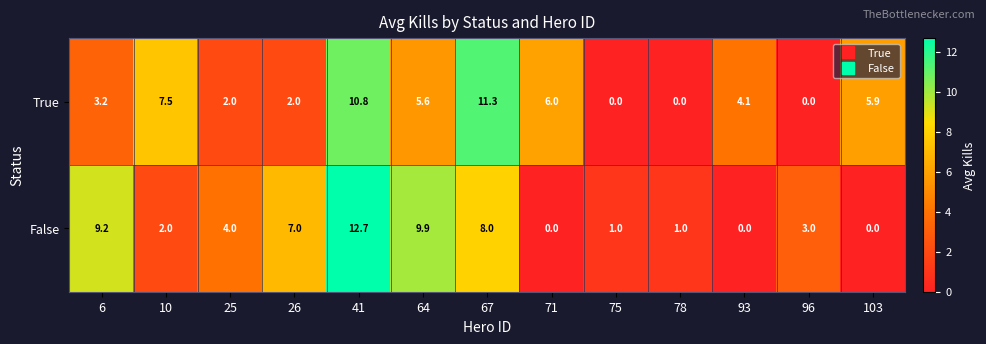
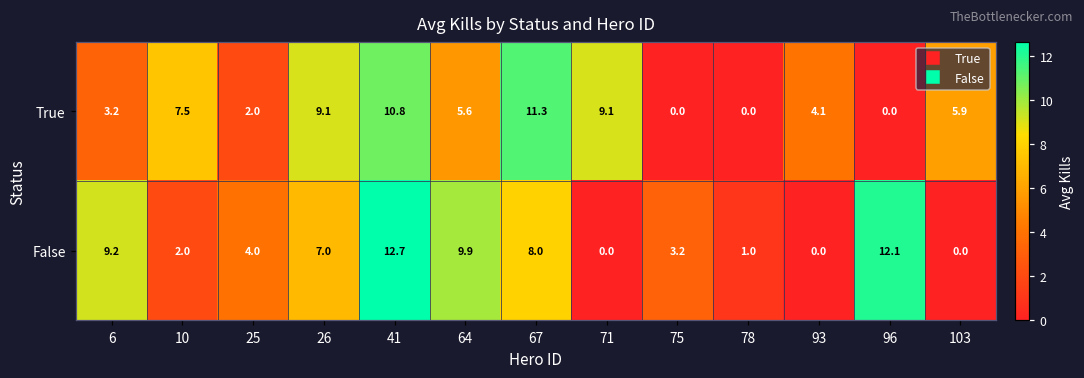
  {
    "True": {
      "6": 3.2,
      "10": 7.5,
      "25": 2.0,
-     "26": 2.0,
+     "26": 9.1,
      "41": 10.8,
      "64": 5.6,
      "67": 11.3,
-     "71": 6.0,
+     "71": 9.1,
      "75": 0.0,
      "78": 0.0,
      "93": 4.1,
      "96": 0.0,
      "103": 5.9
    },
    "False": {
      "6": 9.2,
      "10": 2.0,
      "25": 4.0,
      "26": 7.0,
      "41": 12.7,
      "64": 9.9,
      "67": 8.0,
      "71": 0.0,
-     "75": 1.0,
+     "75": 3.2,
      "78": 1.0,
      "93": 0.0,
-     "96": 3.0,
+     "96": 12.1,
      "103": 0.0
    }
  }
